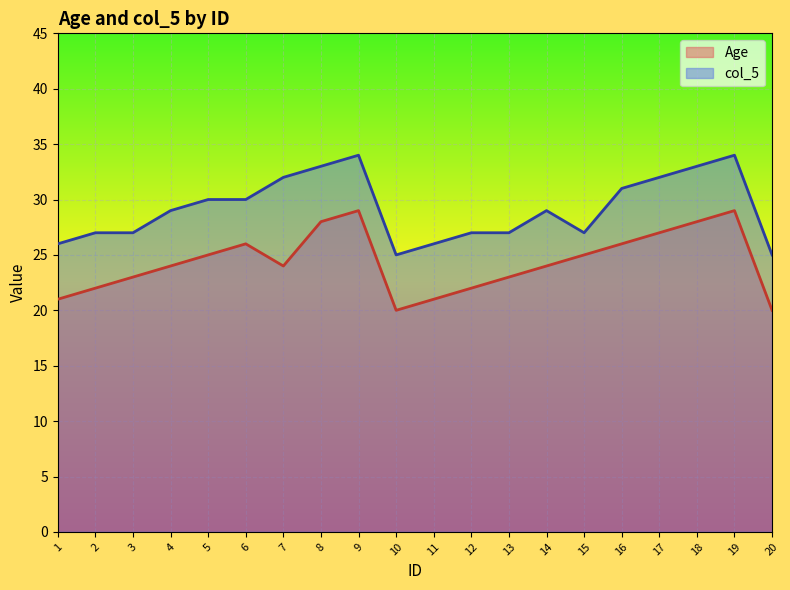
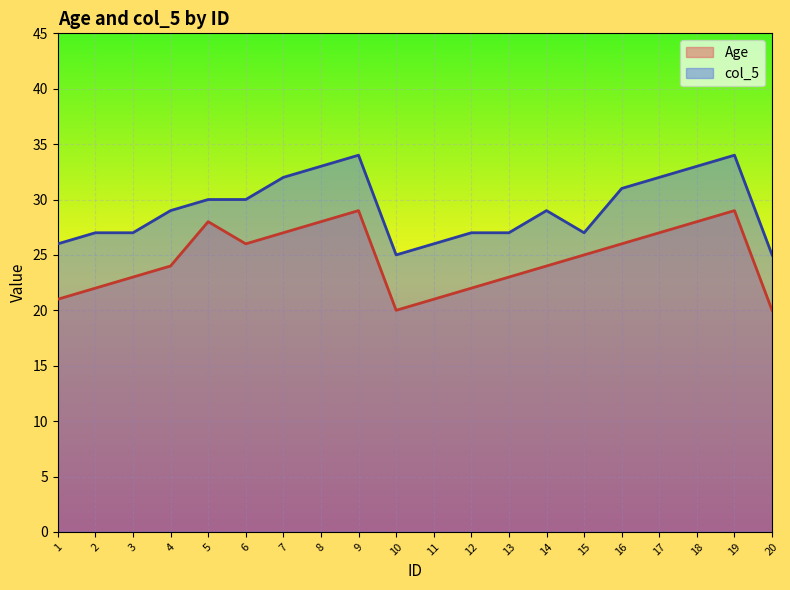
  {
    "Age": {
      "1": 21,
      "2": 22,
      "3": 23,
      "4": 24,
-     "5": 25,
+     "5": 28,
      "6": 26,
-     "7": 24,
+     "7": 27,
      "8": 28,
      "9": 29,
      "10": 20,
      "11": 21,
      "12": 22,
      "13": 23,
      "14": 24,
      "15": 25,
      "16": 26,
      "17": 27,
      "18": 28,
      "19": 29,
      "20": 20
    },
    "col_5": {
      "1": 26,
      "2": 27,
      "3": 27,
      "4": 29,
      "5": 30,
      "6": 30,
      "7": 32,
      "8": 33,
      "9": 34,
      "10": 25,
      "11": 26,
      "12": 27,
      "13": 27,
      "14": 29,
      "15": 27,
      "16": 31,
      "17": 32,
      "18": 33,
      "19": 34,
      "20": 25
    }
  }
